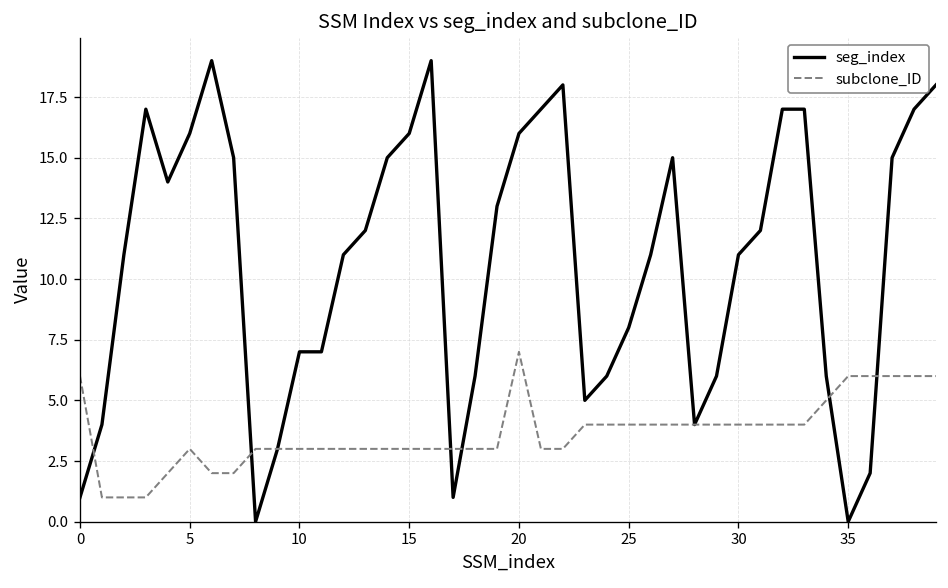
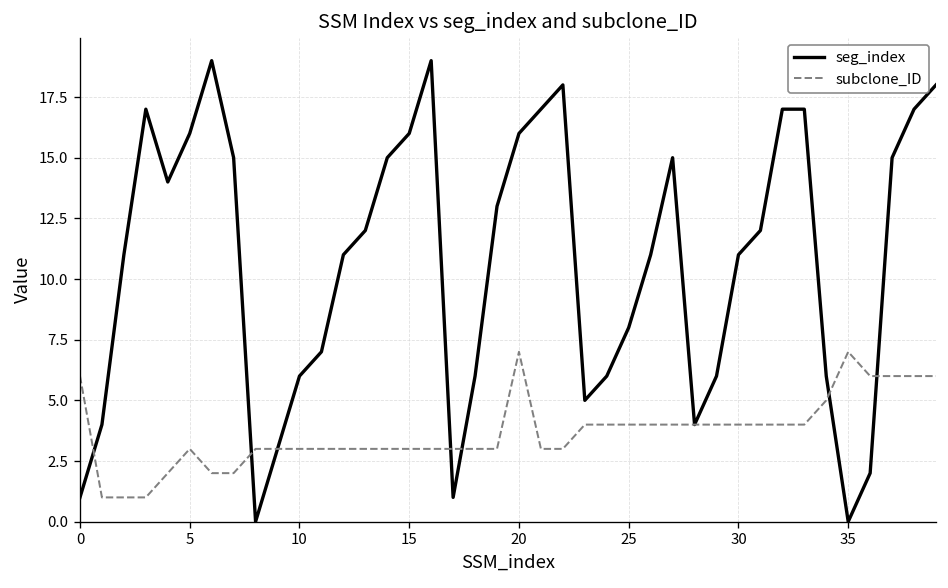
  {
    "seg_index": {
      "0": 1,
      "5": 16,
-     "10": 7,
+     "10": 6,
      "15": 16,
      "20": 16,
      "25": 8,
      "30": 11,
      "35": 0
    },
    "subclone_ID": {
      "0": 6,
      "5": 3,
      "10": 3,
      "15": 3,
      "20": 7,
      "25": 4,
      "30": 4,
-     "35": 6
+     "35": 7
    }
  }
